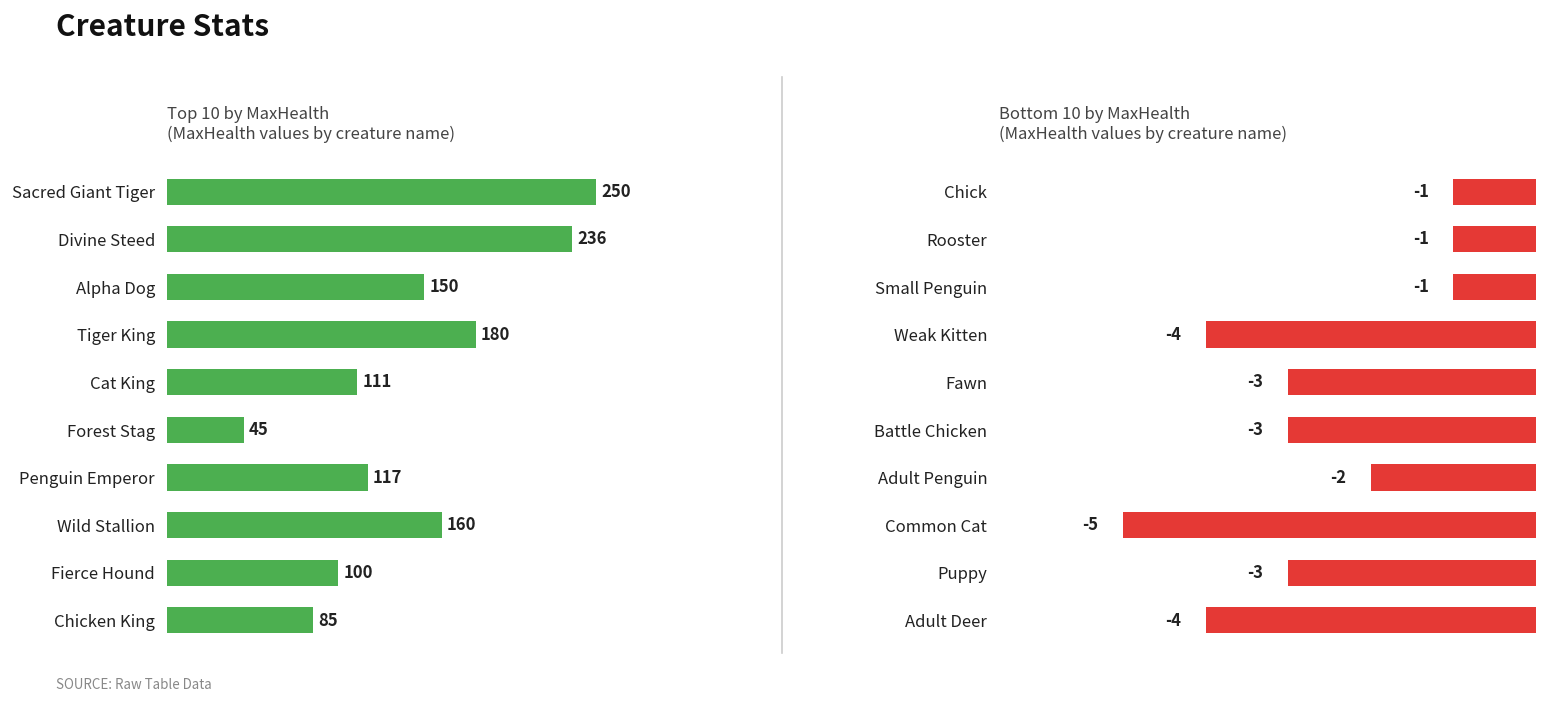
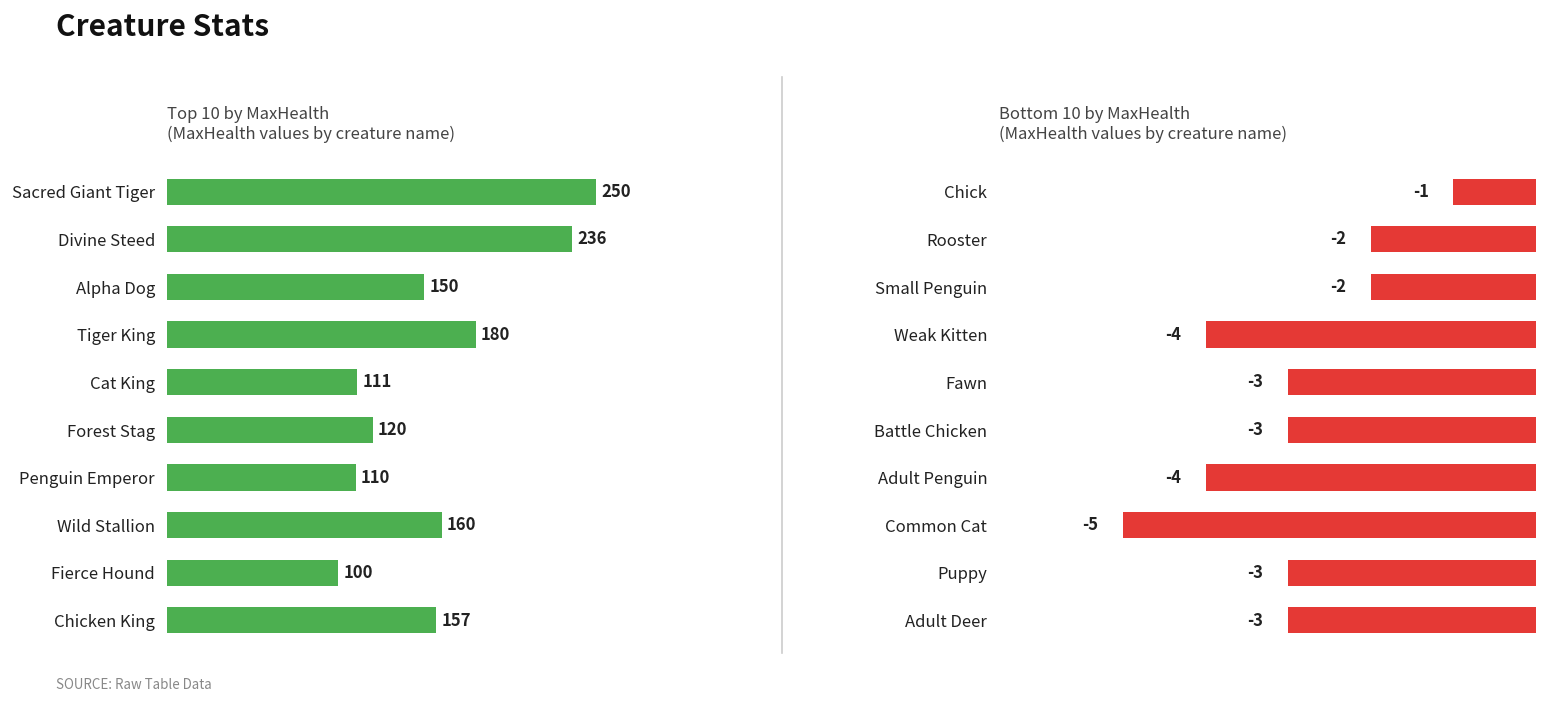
  {
    "Top 10 by MaxHealth (MaxHealth values by creature name)": {
      "Sacred Giant Tiger": 250,
      "Divine Steed": 236,
      "Alpha Dog": 150,
      "Tiger King": 180,
      "Cat King": 111,
-     "Forest Stag": 45,
-     "Penguin Emperor": 117,
+     "Forest Stag": 120,
+     "Penguin Emperor": 110,
      "Wild Stallion": 160,
      "Fierce Hound": 100,
-     "Chicken King": 85
+     "Chicken King": 157
    },
    "Bottom 10 by MaxHealth (MaxHealth values by creature name)": {
      "Chick": -1,
-     "Rooster": -1,
-     "Small Penguin": -1,
+     "Rooster": -2,
+     "Small Penguin": -2,
      "Weak Kitten": -4,
      "Fawn": -3,
      "Battle Chicken": -3,
-     "Adult Penguin": -2,
+     "Adult Penguin": -4,
      "Common Cat": -5,
      "Puppy": -3,
-     "Adult Deer": -4
+     "Adult Deer": -3
    }
  }
